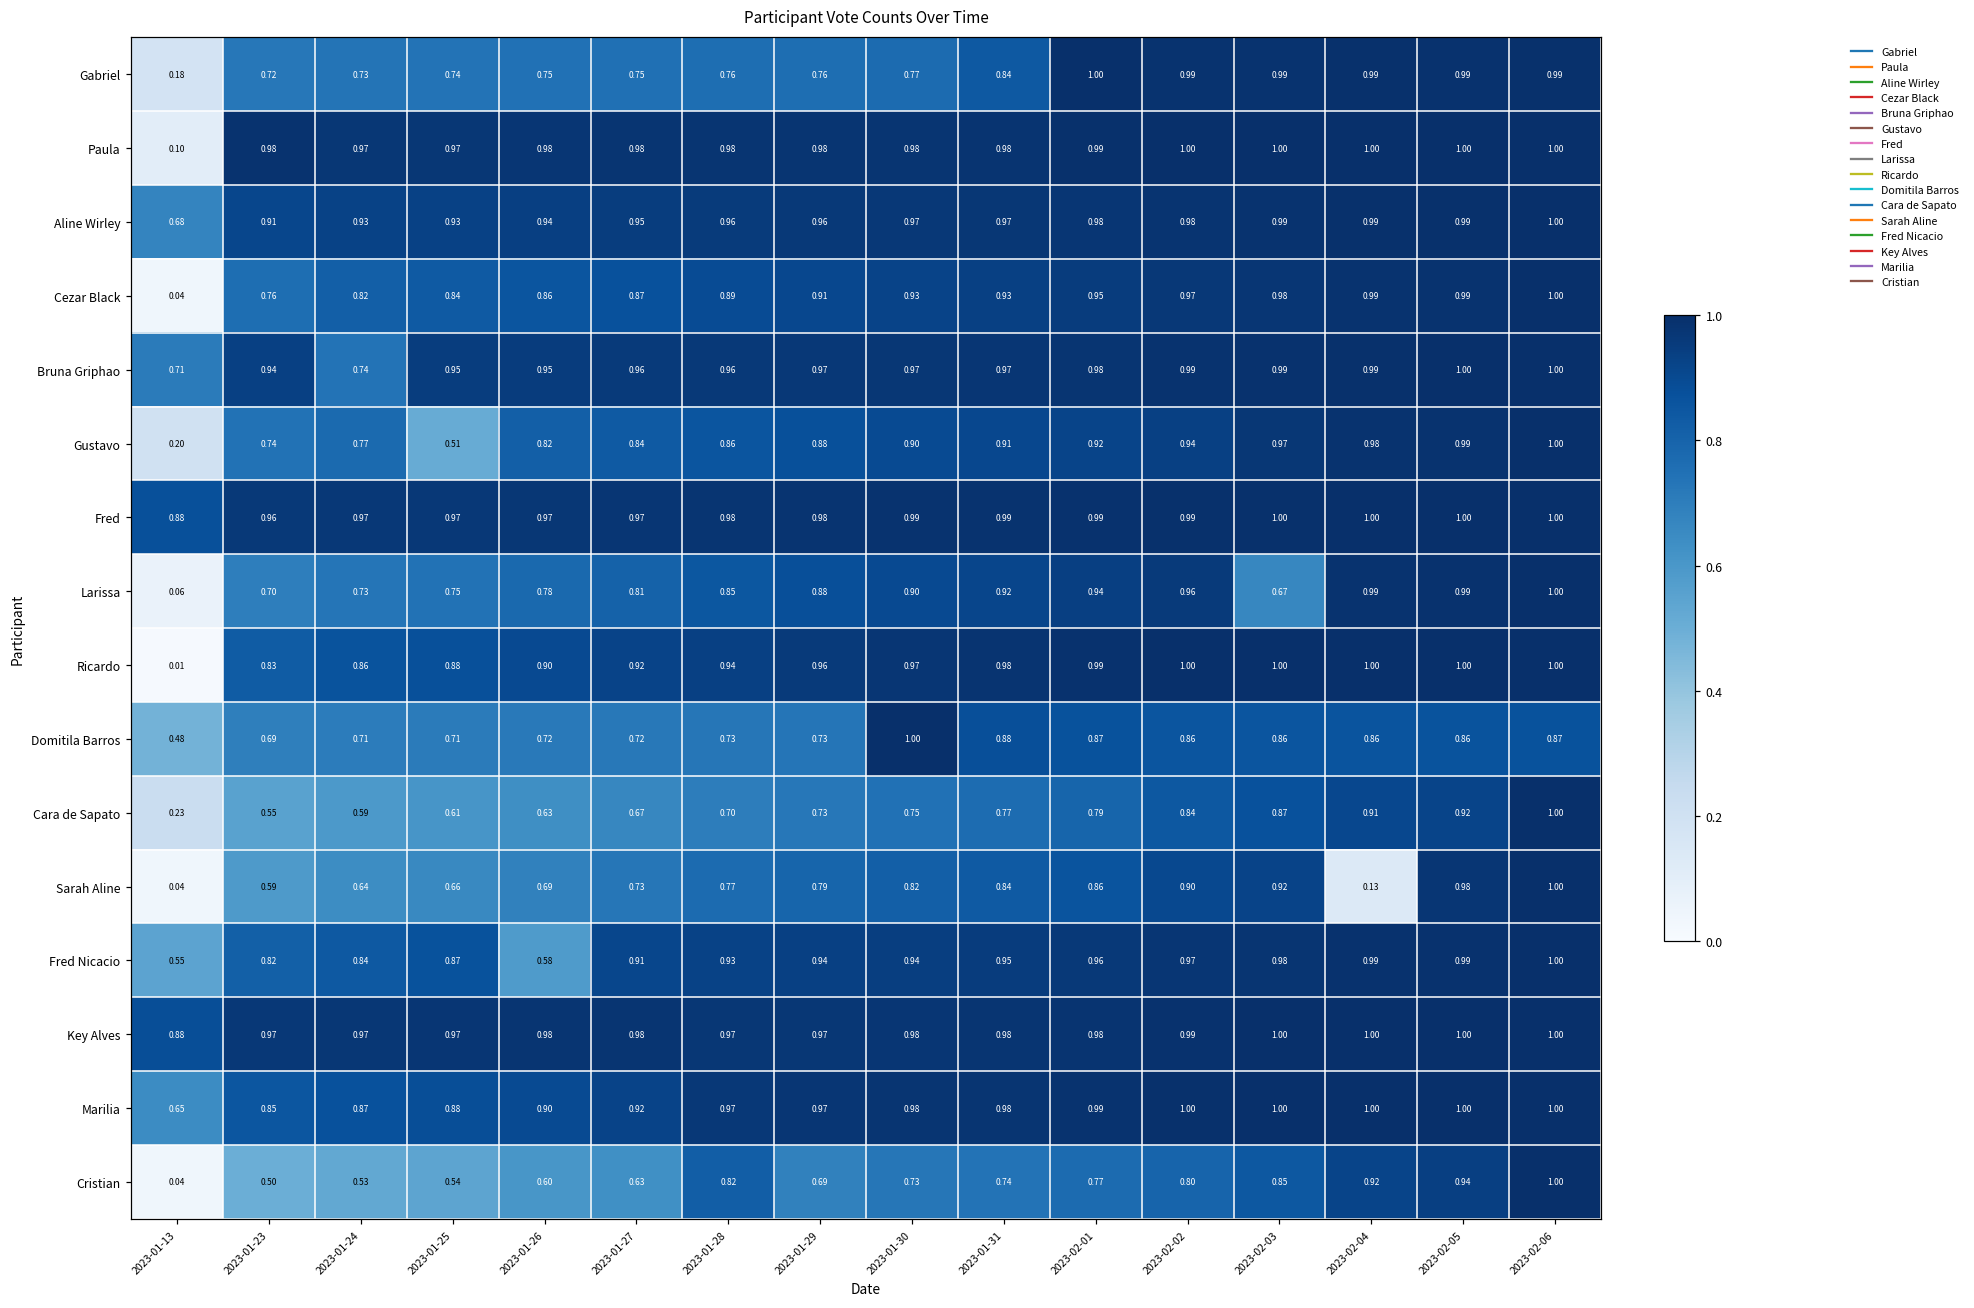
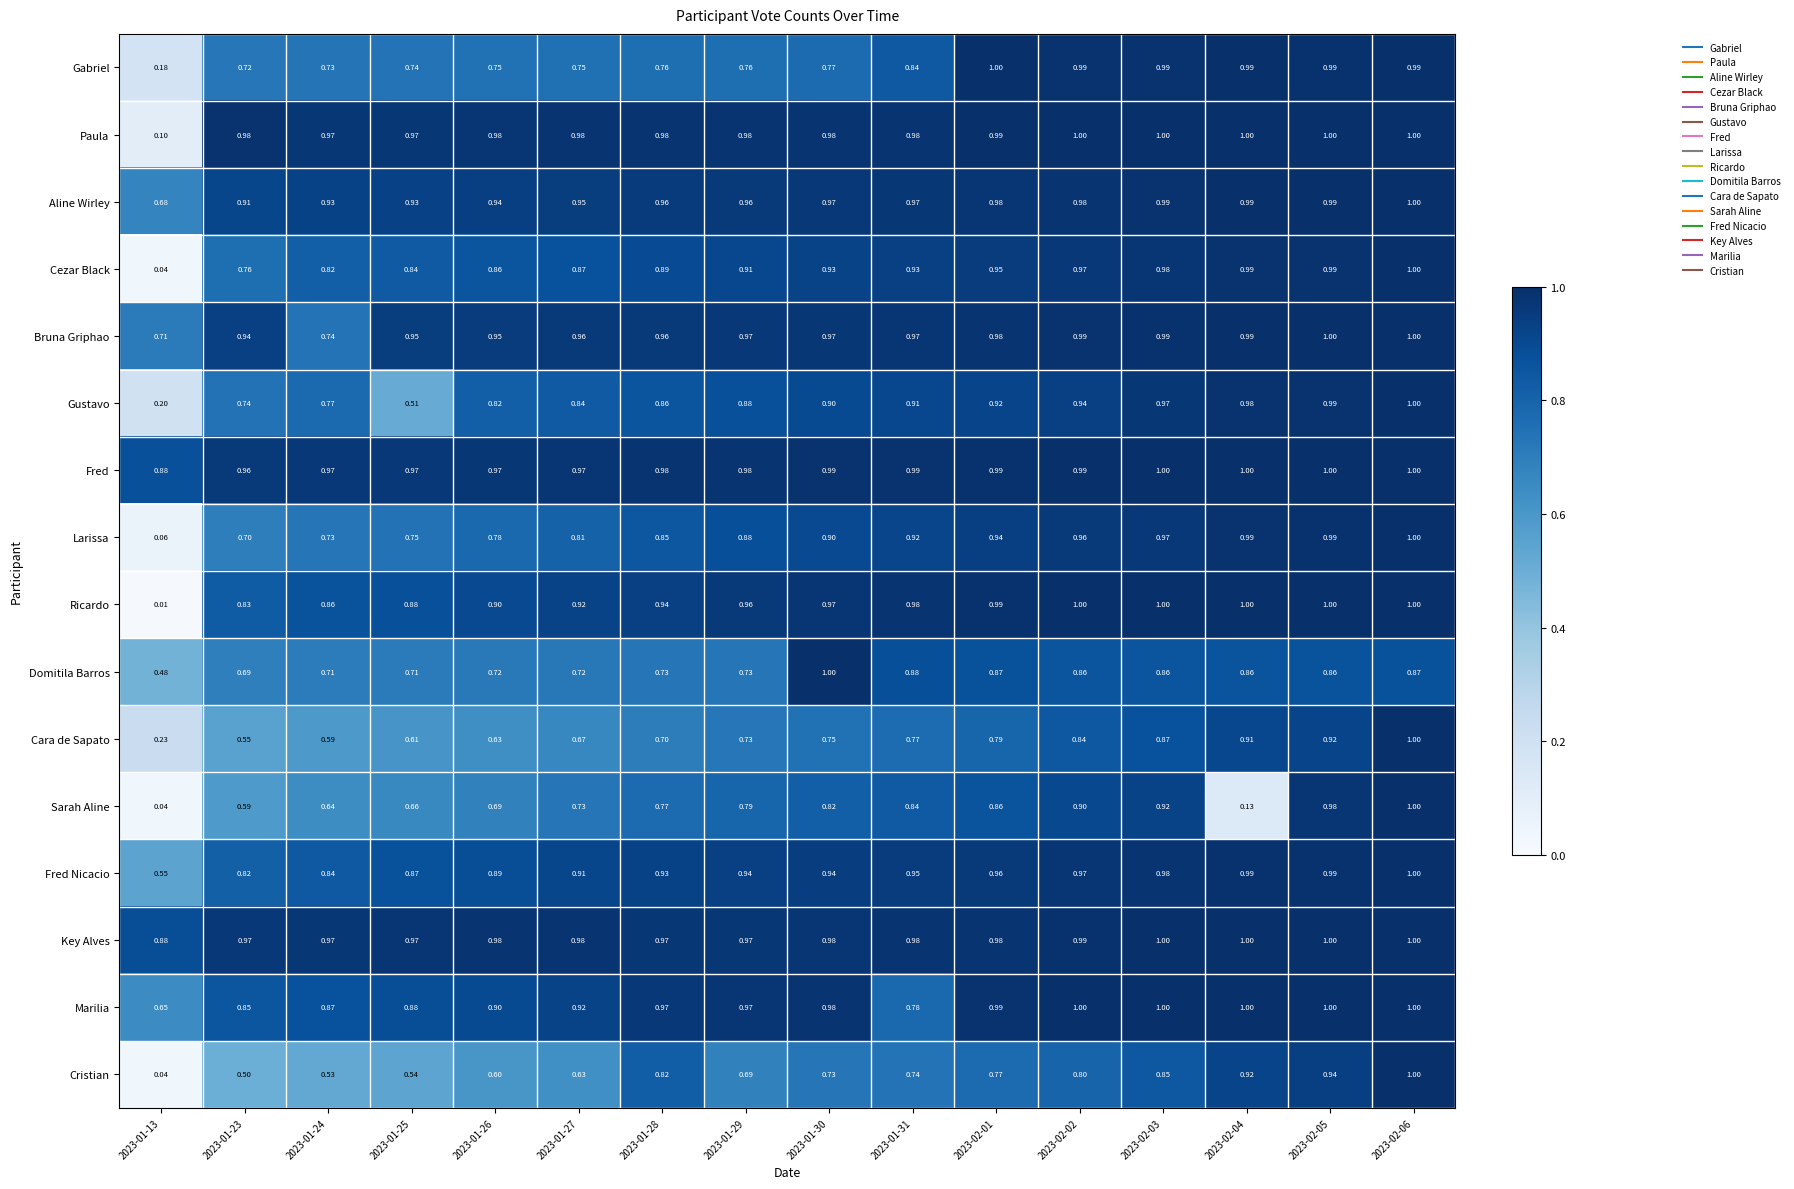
  {
    "Larissa": {
      "2023-01-13": 0.06,
      "2023-01-23": 0.70,
      "2023-01-24": 0.73,
      "2023-01-25": 0.75,
      "2023-01-26": 0.78,
      "2023-01-27": 0.81,
      "2023-01-28": 0.85,
      "2023-01-29": 0.88,
      "2023-01-30": 0.90,
      "2023-01-31": 0.92,
      "2023-02-01": 0.94,
      "2023-02-02": 0.96,
-     "2023-02-03": 0.67,
+     "2023-02-03": 0.97,
      "2023-02-04": 0.99,
      "2023-02-05": 0.99,
      "2023-02-06": 1.00
    },
    "Fred Nicacio": {
      "2023-01-13": 0.55,
      "2023-01-23": 0.82,
      "2023-01-24": 0.84,
      "2023-01-25": 0.87,
-     "2023-01-26": 0.58,
+     "2023-01-26": 0.89,
      "2023-01-27": 0.91,
      "2023-01-28": 0.93,
      "2023-01-29": 0.94,
      "2023-01-30": 0.94,
      "2023-01-31": 0.95,
      "2023-02-01": 0.96,
      "2023-02-02": 0.97,
      "2023-02-03": 0.98,
      "2023-02-04": 0.99,
      "2023-02-05": 0.99,
      "2023-02-06": 1.00
    },
    "Marilia": {
      "2023-01-13": 0.65,
      "2023-01-23": 0.85,
      "2023-01-24": 0.87,
      "2023-01-25": 0.88,
      "2023-01-26": 0.90,
      "2023-01-27": 0.92,
      "2023-01-28": 0.97,
      "2023-01-29": 0.97,
      "2023-01-30": 0.98,
-     "2023-01-31": 0.98,
+     "2023-01-31": 0.78,
      "2023-02-01": 0.99,
      "2023-02-02": 1.00,
      "2023-02-03": 1.00,
      "2023-02-04": 1.00,
      "2023-02-05": 1.00,
      "2023-02-06": 1.00
    }
  }
